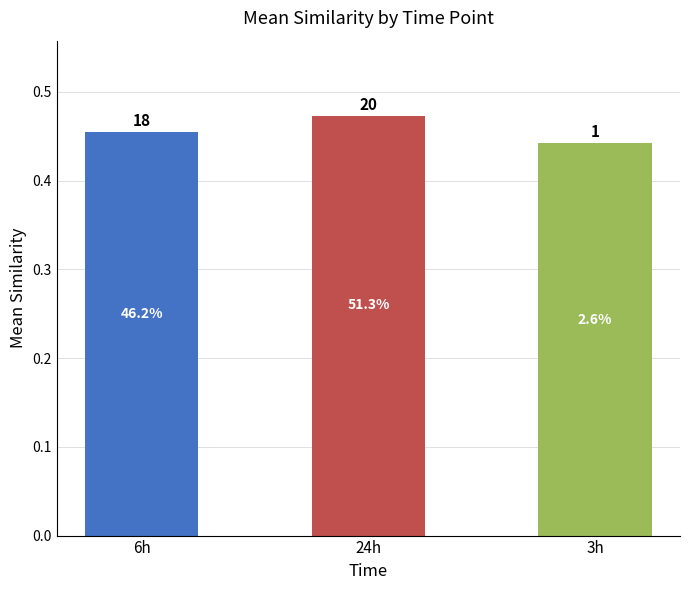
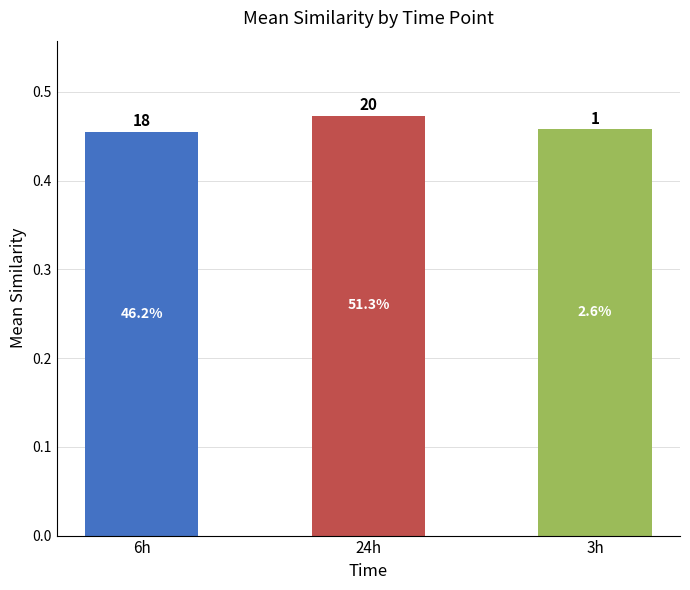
  {
-   "3h": 0.44
+   "3h": 0.46
  }
